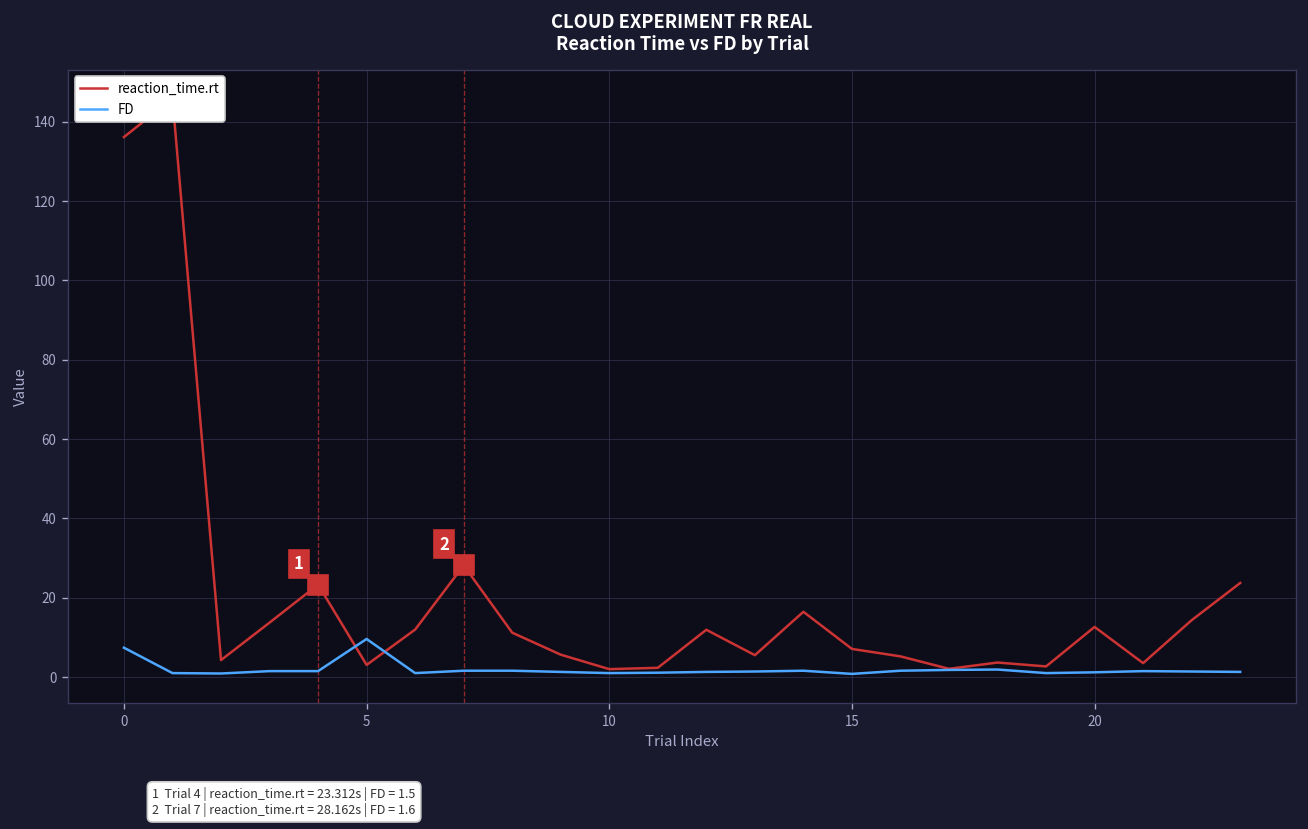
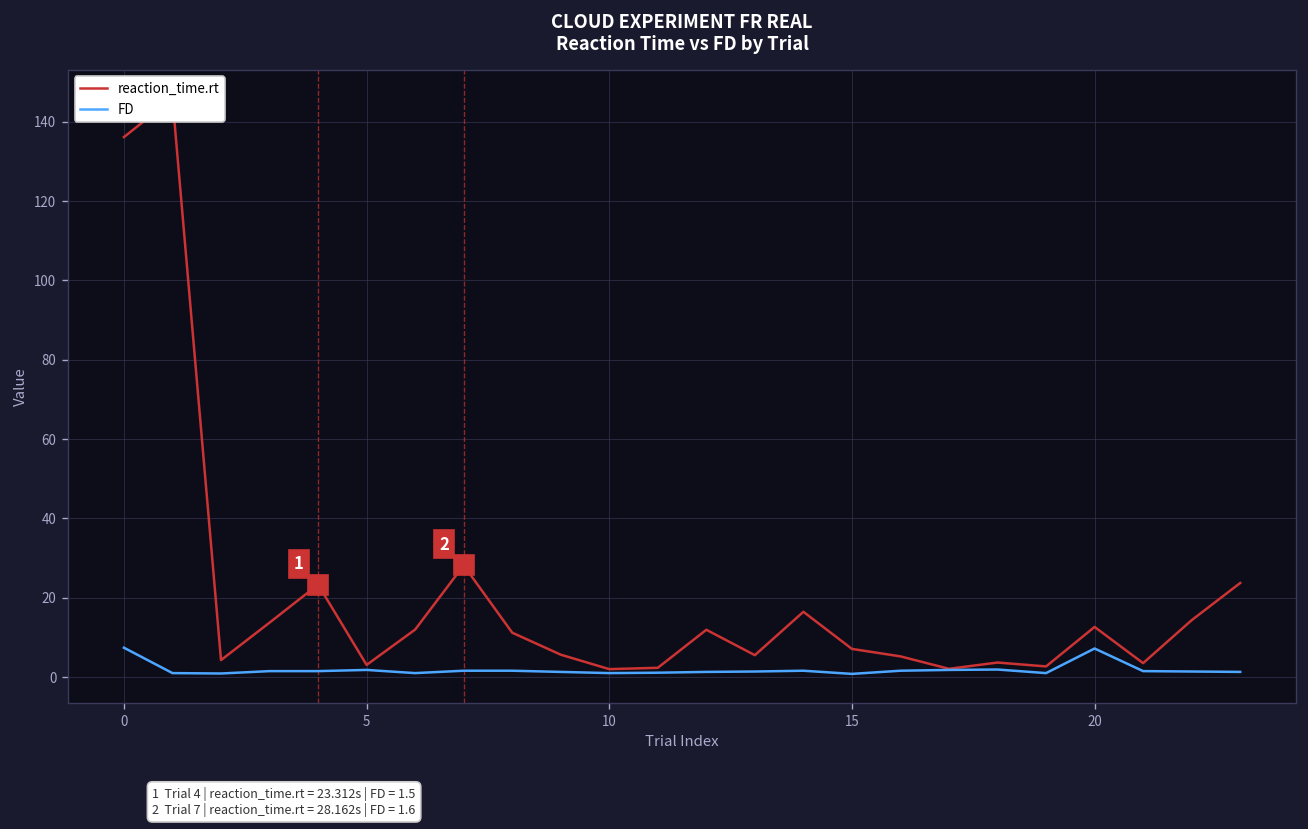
  {
    "FD": {
      "0": 7,
-     "5": 10,
+     "5": 2,
      "10": 1,
      "15": 1,
-     "20": 1
+     "20": 7
    }
  }
